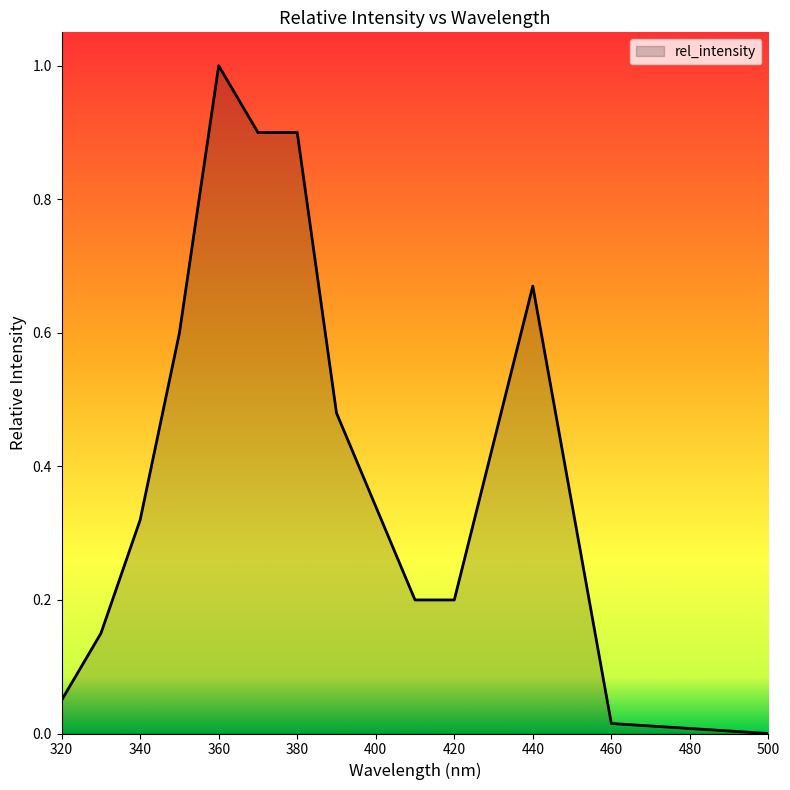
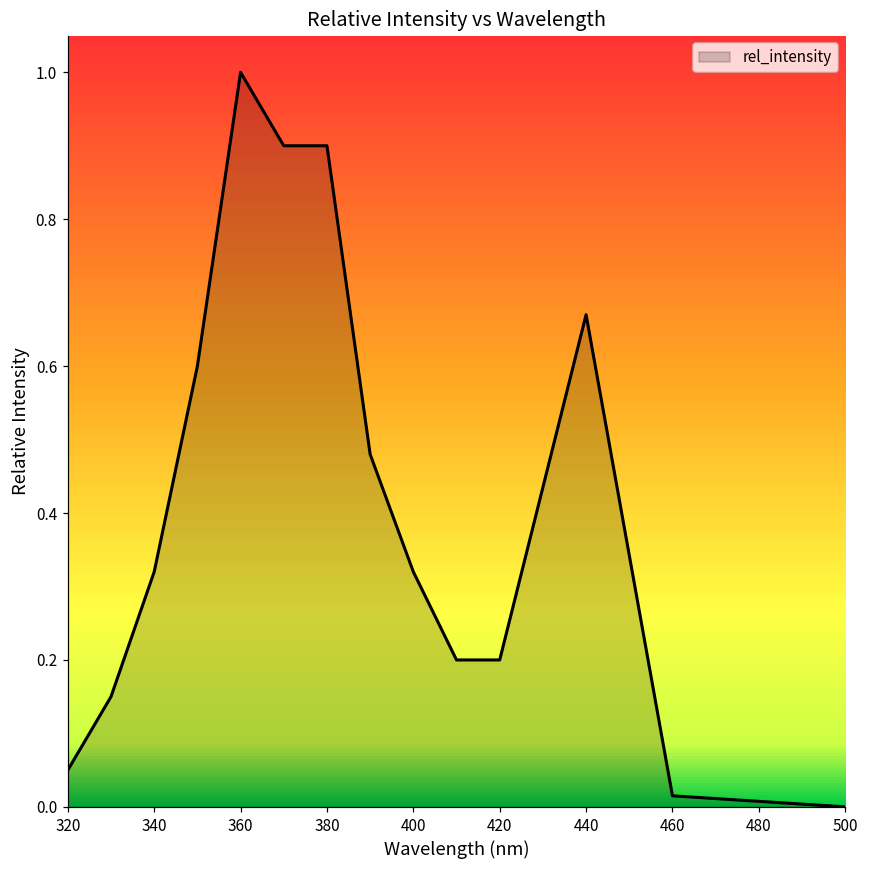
  {
    "320": 0.05,
    "340": 0.32,
    "360": 1.00,
    "380": 0.90,
-   "400": 0.34,
+   "400": 0.32,
    "420": 0.20,
    "440": 0.67,
    "460": 0.02,
    "500": 0.00
  }
